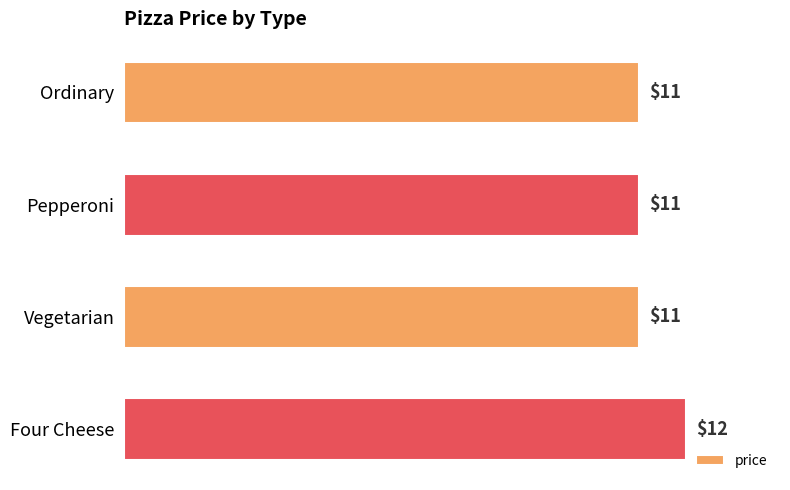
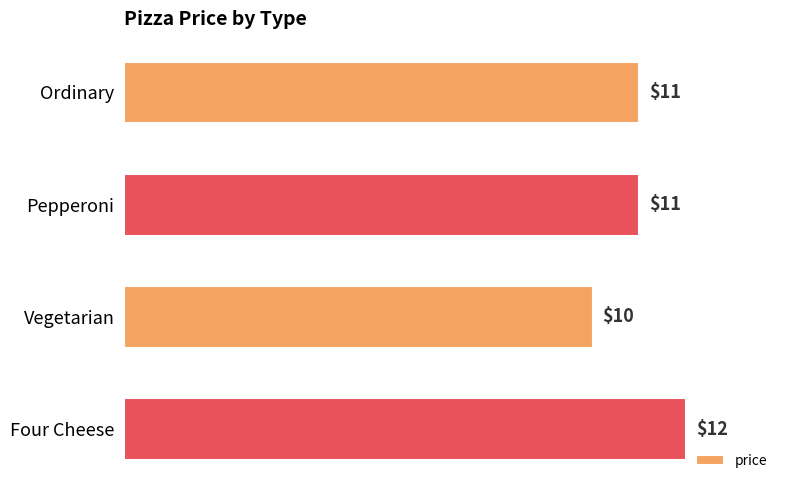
  {
    "Ordinary": "$11",
    "Pepperoni": "$11",
-   "Vegetarian": "$11",
+   "Vegetarian": "$10",
    "Four Cheese": "$12"
  }
